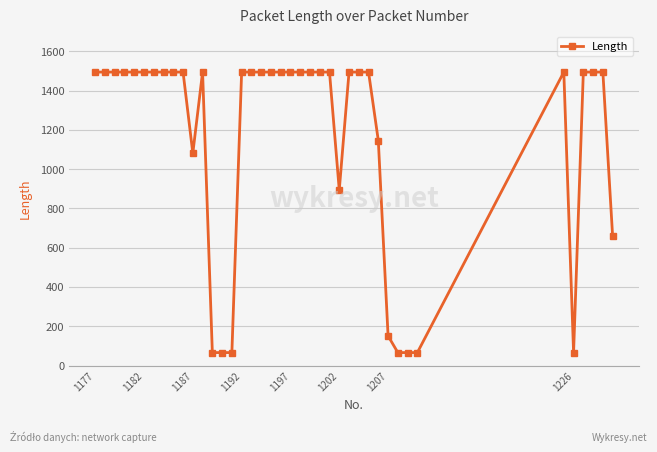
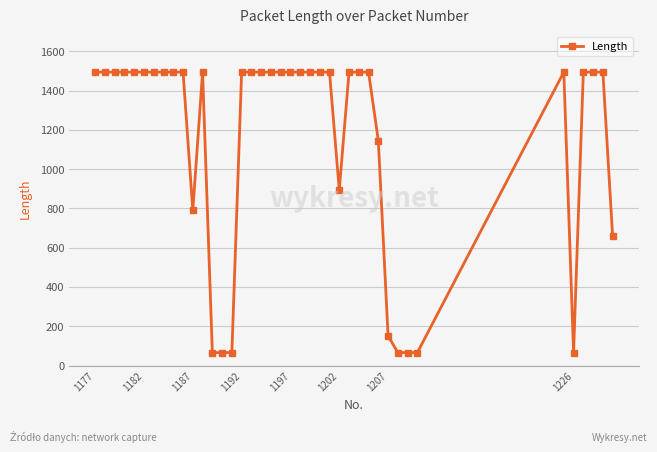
  {
    "1177": 1490,
    "1182": 1490,
-   "1187": 1080,
+   "1187": 790,
    "1192": 1490,
    "1197": 1490,
    "1202": 890,
    "1207": 150,
    "1226": 70
  }
